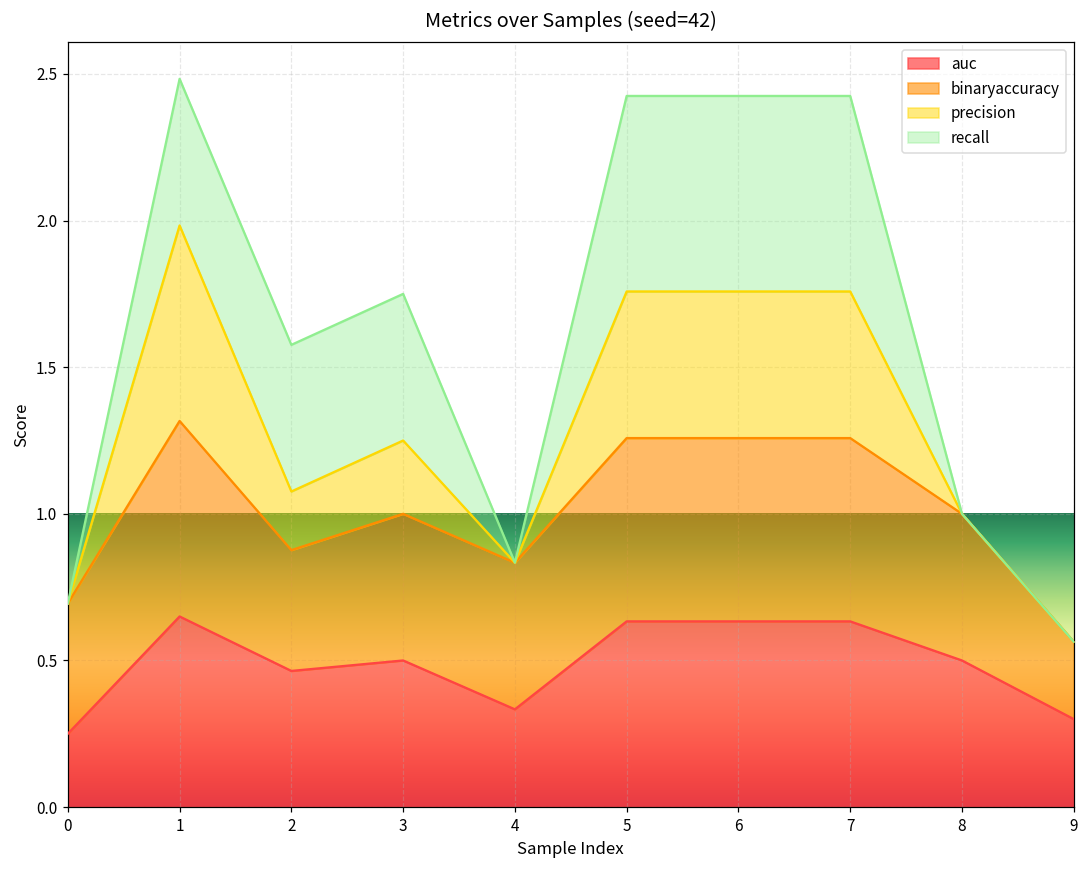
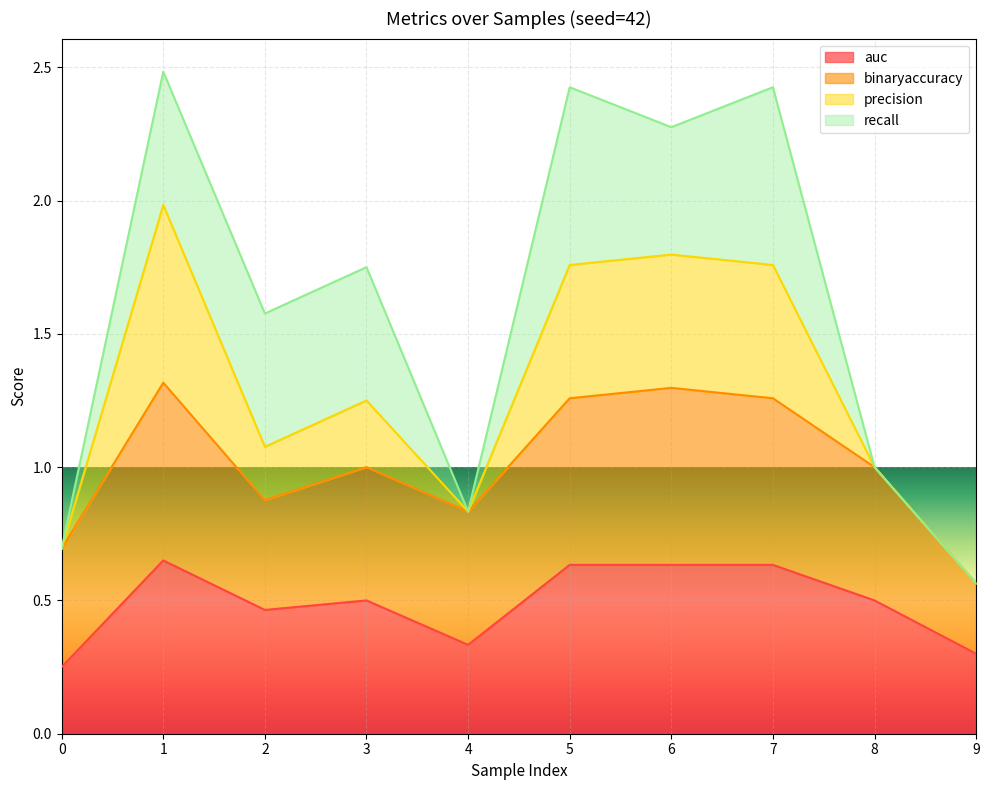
  {
    "auc": {
      "0": 0.25,
      "1": 0.65,
      "2": 0.46,
      "3": 0.50,
      "4": 0.33,
      "5": 0.63,
      "6": 0.63,
      "7": 0.63,
      "8": 0.50,
      "9": 0.30
    },
    "binaryaccuracy": {
      "1": 0.67,
      "2": 0.41,
      "3": 0.50,
      "5": 0.63,
-     "6": 0.63,
+     "6": 0.66,
      "7": 0.63
    },
    "precision": {
      "1": 0.67,
      "2": 0.20,
      "3": 0.25,
      "5": 0.50,
      "6": 0.50,
      "7": 0.50
    },
    "recall": {
      "1": 0.50,
      "2": 0.50,
      "3": 0.50,
      "5": 0.67,
-     "6": 0.67,
+     "6": 0.48,
      "7": 0.67
    }
  }
